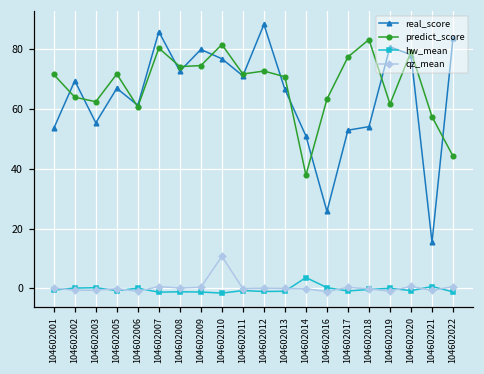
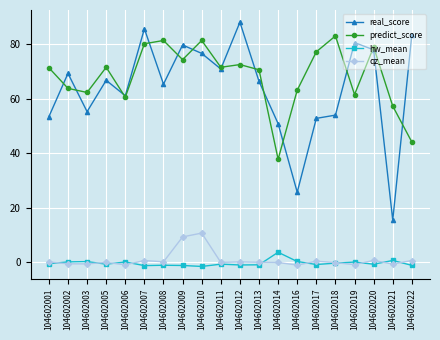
  {
    "real_score": {
      "104602001": 53,
      "104602002": 69,
      "104602003": 55,
      "104602005": 67,
      "104602007": 86,
-     "104602008": 73,
+     "104602008": 65,
      "104602009": 80,
      "104602010": 77,
      "104602012": 88,
      "104602013": 66,
      "104602014": 51,
      "104602016": 26,
      "104602017": 53,
      "104602018": 54,
      "104602021": 15
    },
    "predict_score": {
      "104602001": 71,
      "104602002": 64,
      "104602003": 62,
      "104602005": 72,
      "104602007": 80,
-     "104602008": 74,
+     "104602008": 81,
      "104602009": 74,
      "104602010": 81,
      "104602012": 73,
      "104602013": 71,
      "104602014": 38,
      "104602016": 63,
      "104602017": 77,
      "104602018": 83,
      "104602019": 62,
      "104602021": 57,
      "104602022": 44
    },
    "hw_mean": {
      "104602006": 0,
      "104602007": -1,
      "104602008": -1,
      "104602009": -1,
      "104602010": -2,
      "104602012": -1,
      "104602014": 4,
      "104602016": 0,
      "104602017": -1,
      "104602020": -1,
      "104602021": 1,
      "104602022": -1
    },
    "qz_mean": {
      "104602006": -1,
      "104602007": 1,
      "104602008": 0,
-     "104602009": 0,
+     "104602009": 9,
      "104602010": 11,
      "104602012": 0,
      "104602014": 0,
      "104602016": -1,
      "104602017": 0,
      "104602020": 1,
      "104602021": -1,
      "104602022": 1
    }
  }
